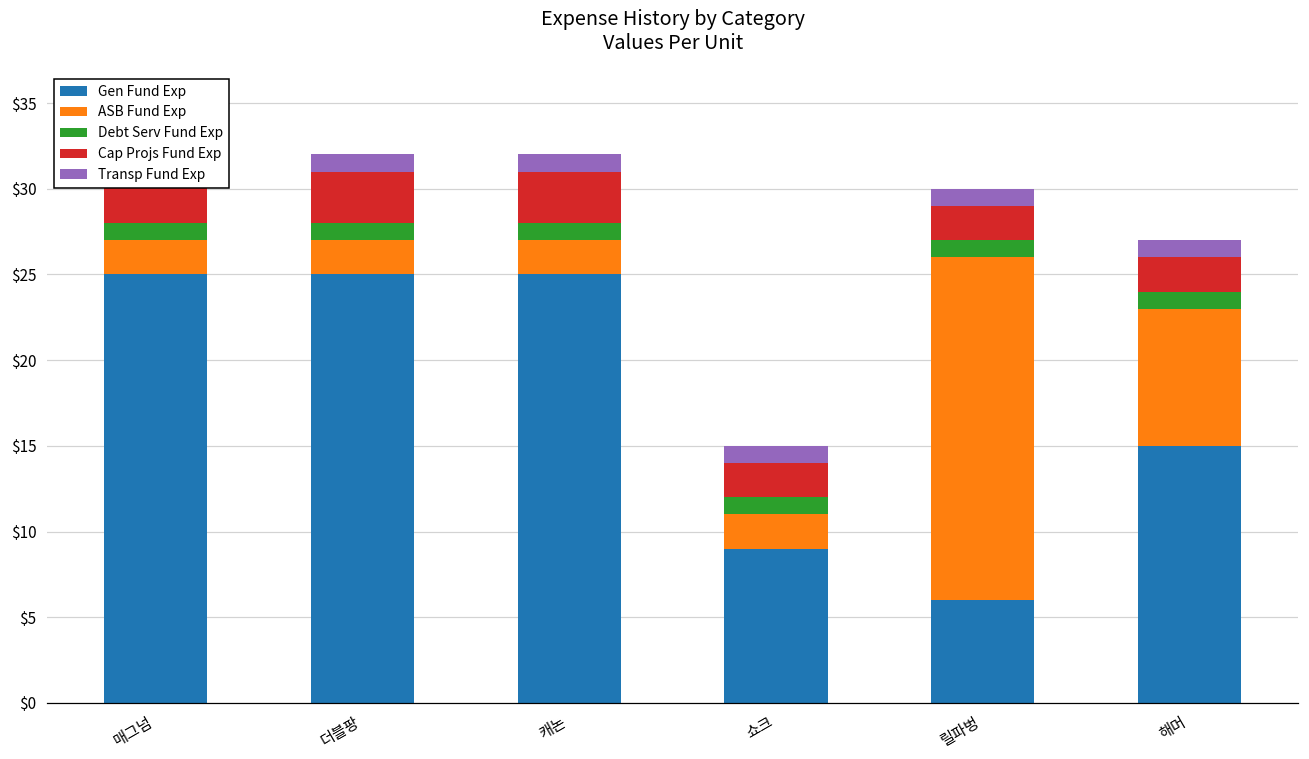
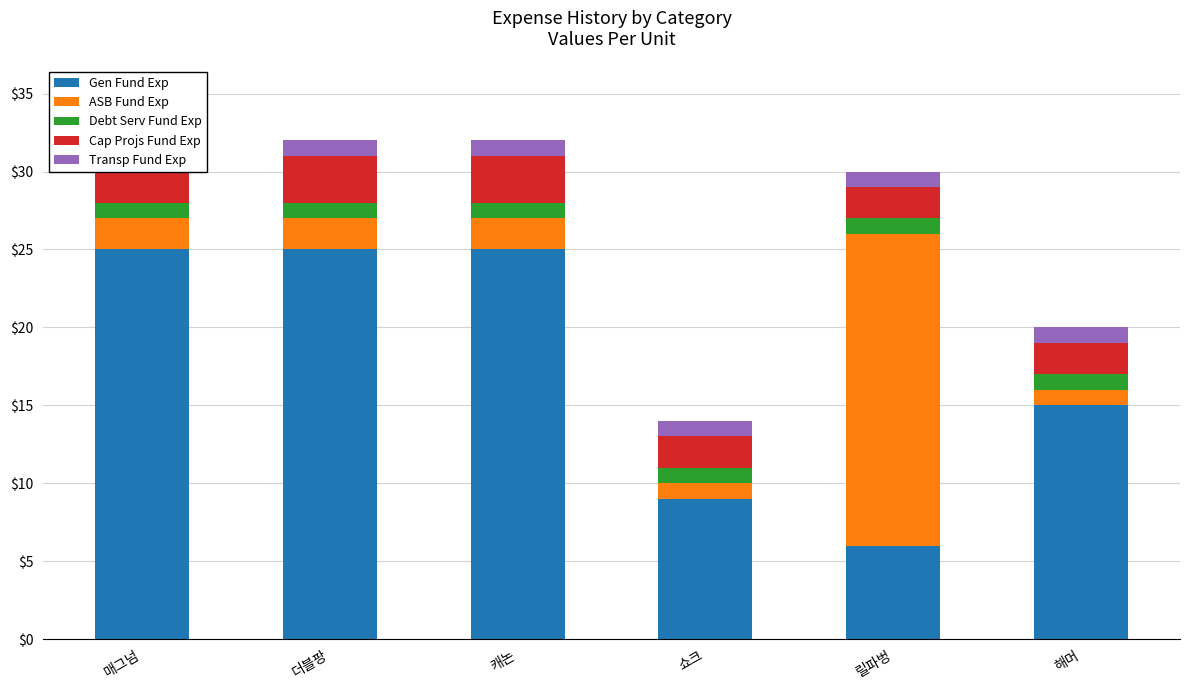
  {
    "Gen Fund Exp": {
      "매그넘": "$25",
      "더블팡": "$25",
      "캐논": "$25",
      "쇼크": "$9",
      "릴파벙": "$6",
      "해머": "$15"
    },
    "ASB Fund Exp": {
      "매그넘": "$2",
      "더블팡": "$2",
      "캐논": "$2",
-     "쇼크": "$2",
+     "쇼크": "$1",
      "릴파벙": "$20",
-     "해머": "$8"
+     "해머": "$1"
    },
    "Debt Serv Fund Exp": {
      "매그넘": "$1",
      "더블팡": "$1",
      "캐논": "$1",
      "쇼크": "$1",
      "릴파벙": "$1",
      "해머": "$1"
    },
    "Cap Projs Fund Exp": {
      "더블팡": "$3",
      "캐논": "$3",
      "쇼크": "$2",
      "릴파벙": "$2",
      "해머": "$2"
    },
    "Transp Fund Exp": {
      "더블팡": "$1",
      "캐논": "$1",
      "쇼크": "$1",
      "릴파벙": "$1",
      "해머": "$1"
    }
  }
